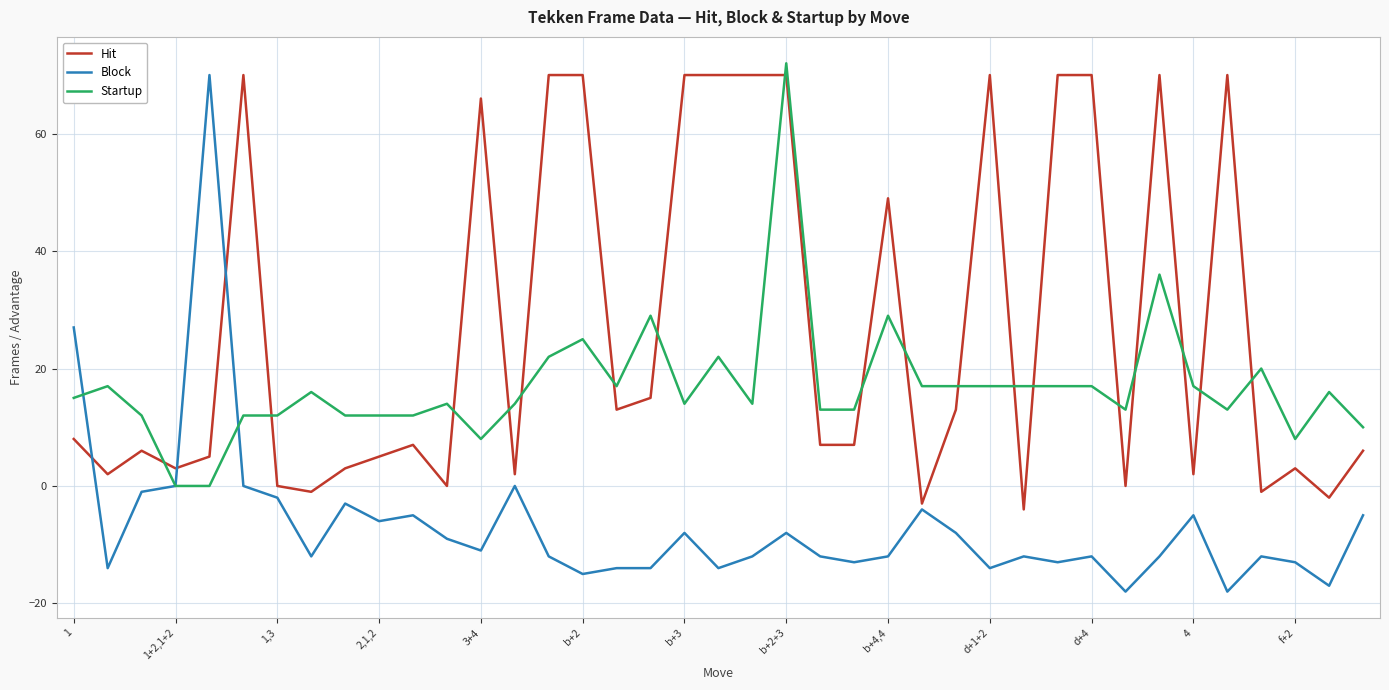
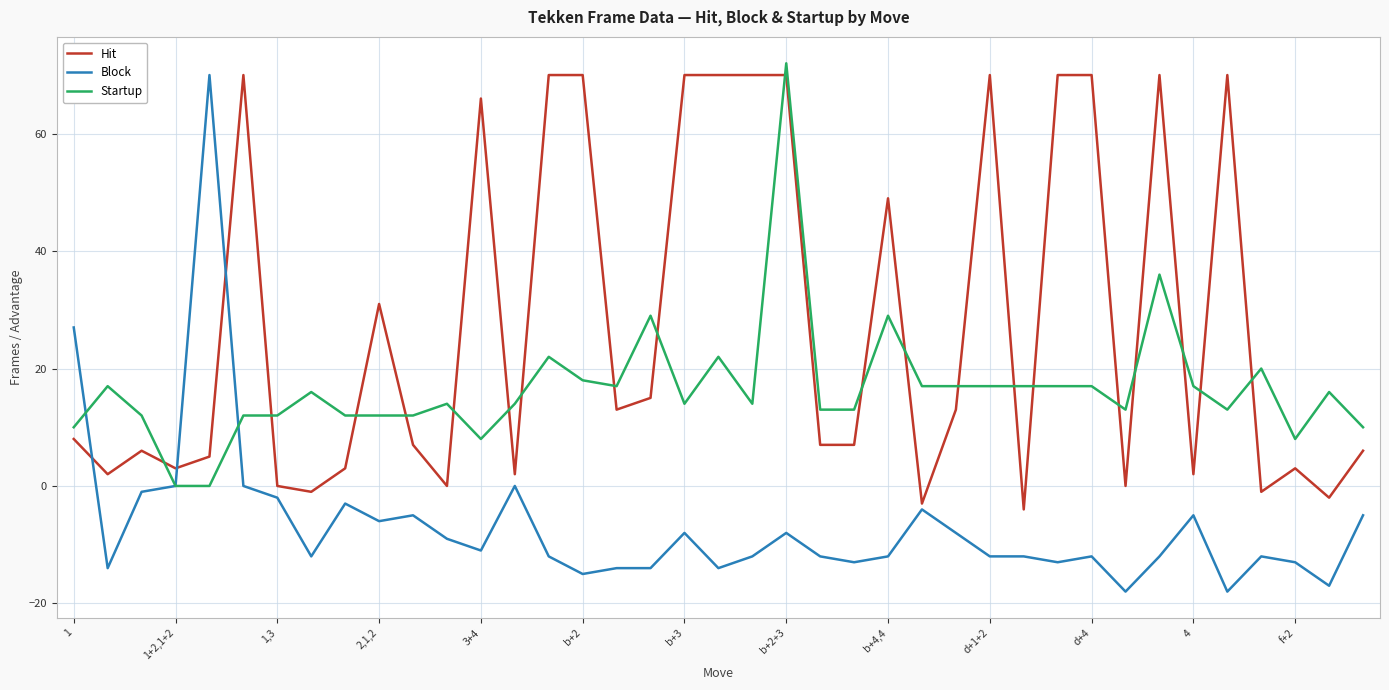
  {
    "Hit": {
      "1": 8,
      "1+2,1+2": 3,
      "1,3": 0,
-     "2,1,2": 5,
+     "2,1,2": 31,
      "3+4": 66,
      "b+2": 70,
      "b+3": 70,
      "b+2+3": 70,
      "b+4,4": 49,
      "d+1+2": 70,
      "d+4": 70,
      "4": 2,
      "f+2": 3
    },
    "Block": {
      "1": 27,
      "1,3": -2,
      "2,1,2": -6,
      "3+4": -11,
      "b+2": -15,
      "b+3": -8,
      "b+2+3": -8,
      "b+4,4": -12,
-     "d+1+2": -14,
+     "d+1+2": -12,
      "d+4": -12,
      "4": -5,
      "f+2": -13
    },
    "Startup": {
-     "1": 15,
+     "1": 10,
      "1,3": 12,
      "2,1,2": 12,
      "3+4": 8,
-     "b+2": 25,
+     "b+2": 18,
      "b+3": 14,
      "b+2+3": 72,
      "b+4,4": 29,
      "d+1+2": 17,
      "d+4": 17,
      "4": 17,
      "f+2": 8
    }
  }
